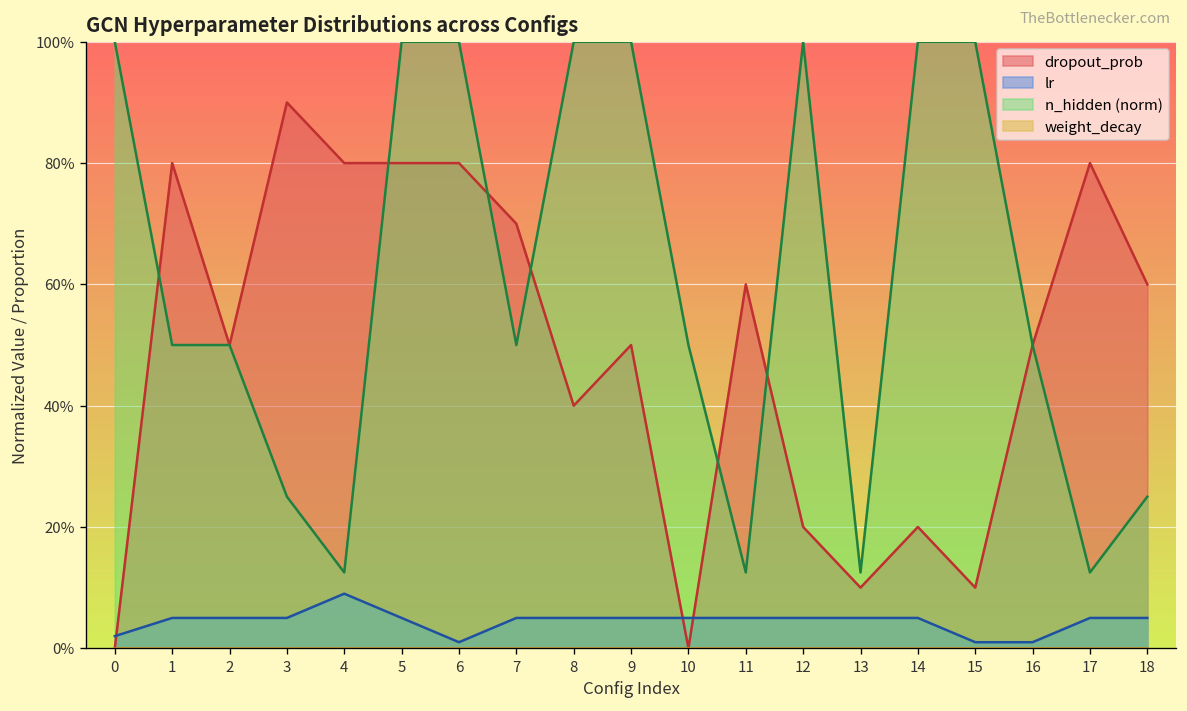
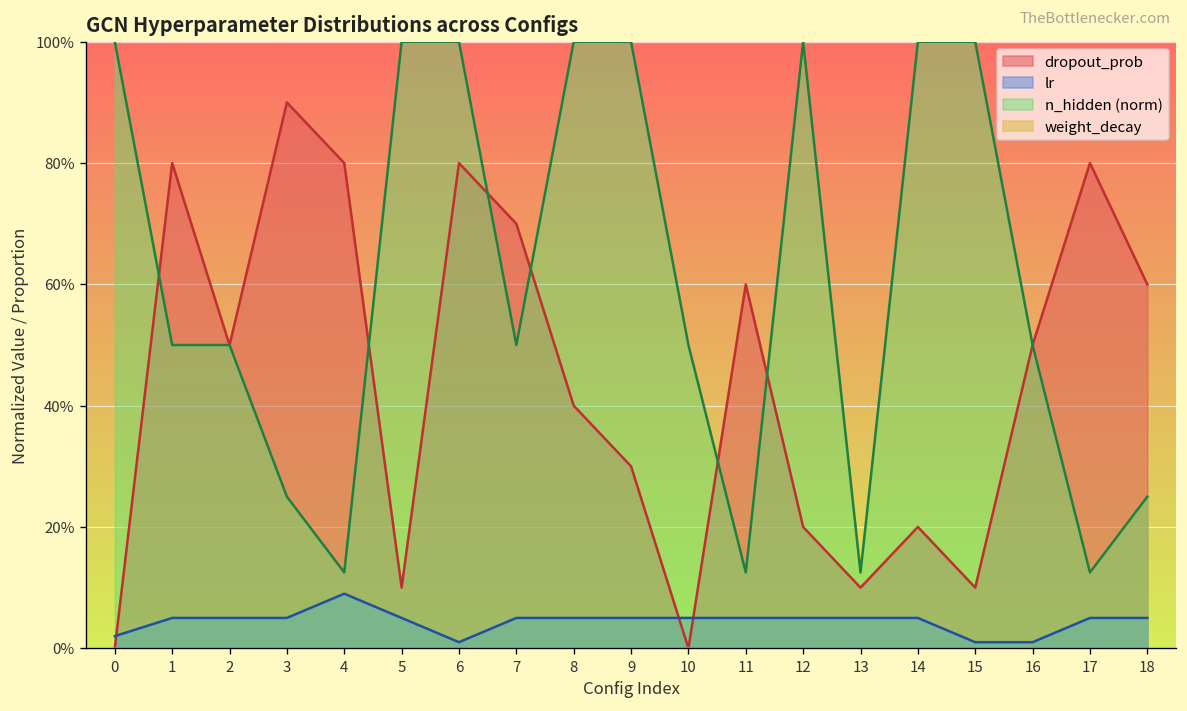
  {
    "dropout_prob": {
      "1": "80%",
      "3": "90%",
      "4": "80%",
-     "5": "80%",
+     "5": "10%",
      "6": "80%",
      "7": "70%",
      "8": "40%",
-     "9": "50%",
+     "9": "30%",
      "11": "60%",
      "12": "20%",
      "13": "10%",
      "14": "20%",
      "15": "10%",
      "17": "80%",
      "18": "60%"
    },
    "lr": {
      "0": "2%",
      "1": "5%",
      "2": "5%",
      "3": "5%",
      "4": "9%",
      "5": "5%",
      "6": "1%",
      "7": "5%",
      "8": "5%",
      "9": "5%",
      "10": "5%",
      "11": "5%",
      "12": "5%",
      "13": "5%",
      "14": "5%",
      "15": "1%",
      "16": "1%",
      "17": "5%",
      "18": "5%"
    },
    "n_hidden (norm)": {
      "0": "100%",
      "1": "50%",
      "3": "25%",
      "4": "13%",
      "5": "100%",
      "6": "100%",
      "7": "50%",
      "8": "100%",
      "9": "100%",
      "10": "50%",
      "11": "13%",
      "12": "100%",
      "13": "13%",
      "14": "100%",
      "15": "100%",
      "17": "13%",
      "18": "25%"
    },
    "weight_decay": {
      "1": "0%",
      "2": "0%",
      "3": "0%",
      "4": "0%",
      "5": "0%",
      "6": "0%",
      "7": "0%",
      "8": "0%",
      "9": "0%",
      "11": "0%",
      "12": "0%",
      "13": "0%",
      "14": "0%",
      "15": "0%",
      "16": "0%",
      "17": "0%",
      "18": "0%"
    }
  }
